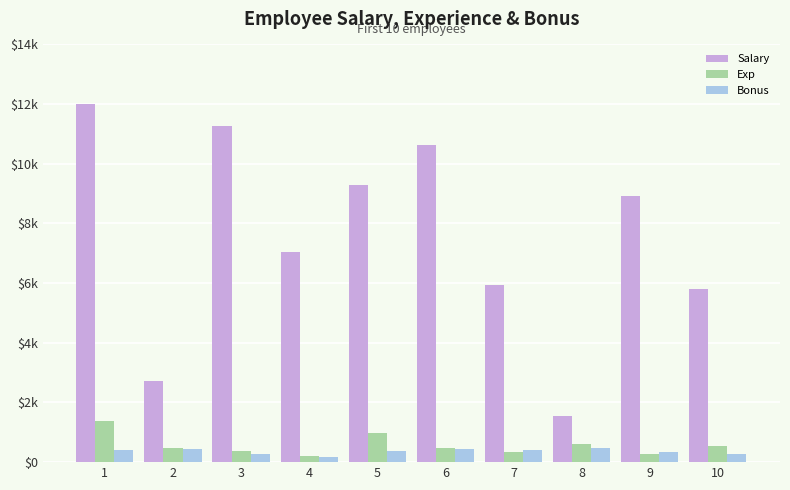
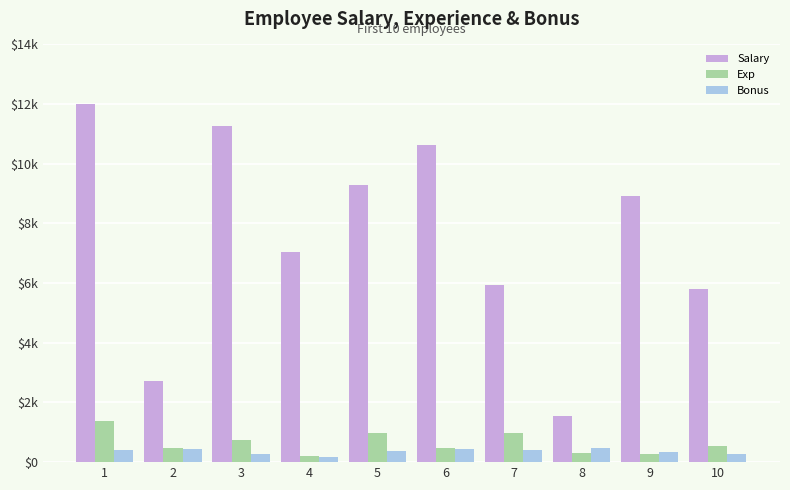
  {
    "Exp": {
      "1": "$1400",
      "2": "$500",
-     "3": "$400",
+     "3": "$700",
      "4": "$200",
      "5": "$1000",
      "6": "$500",
-     "7": "$300",
-     "8": "$600",
+     "7": "$1000",
+     "8": "$300",
      "9": "$300",
      "10": "$500"
    }
  }
